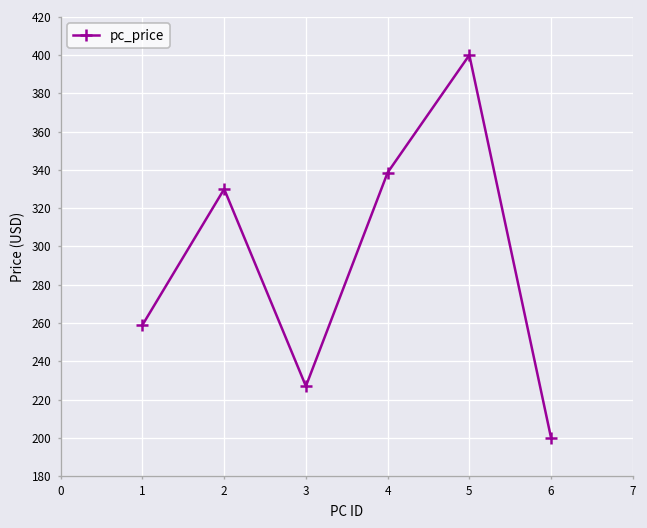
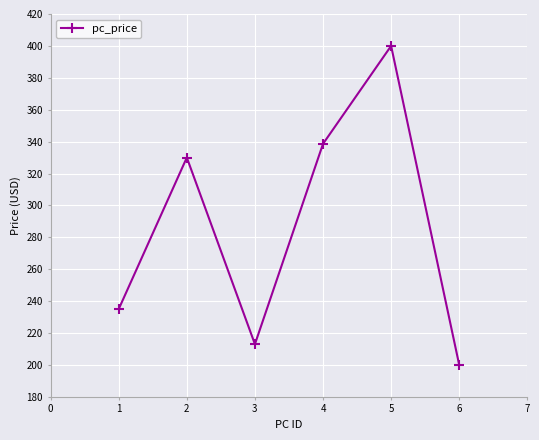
  {
-   "1": 259,
+   "1": 235,
    "2": 330,
-   "3": 227,
+   "3": 213,
    "4": 339,
    "5": 400,
    "6": 200
  }
